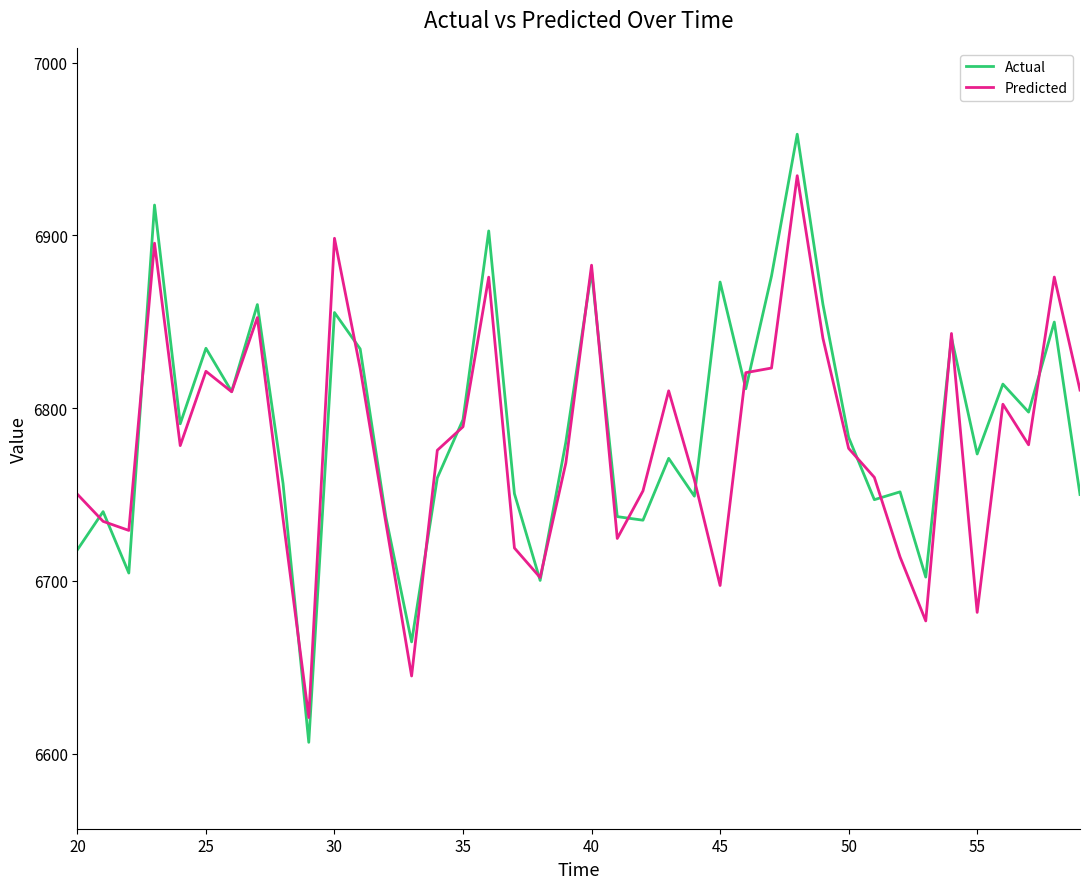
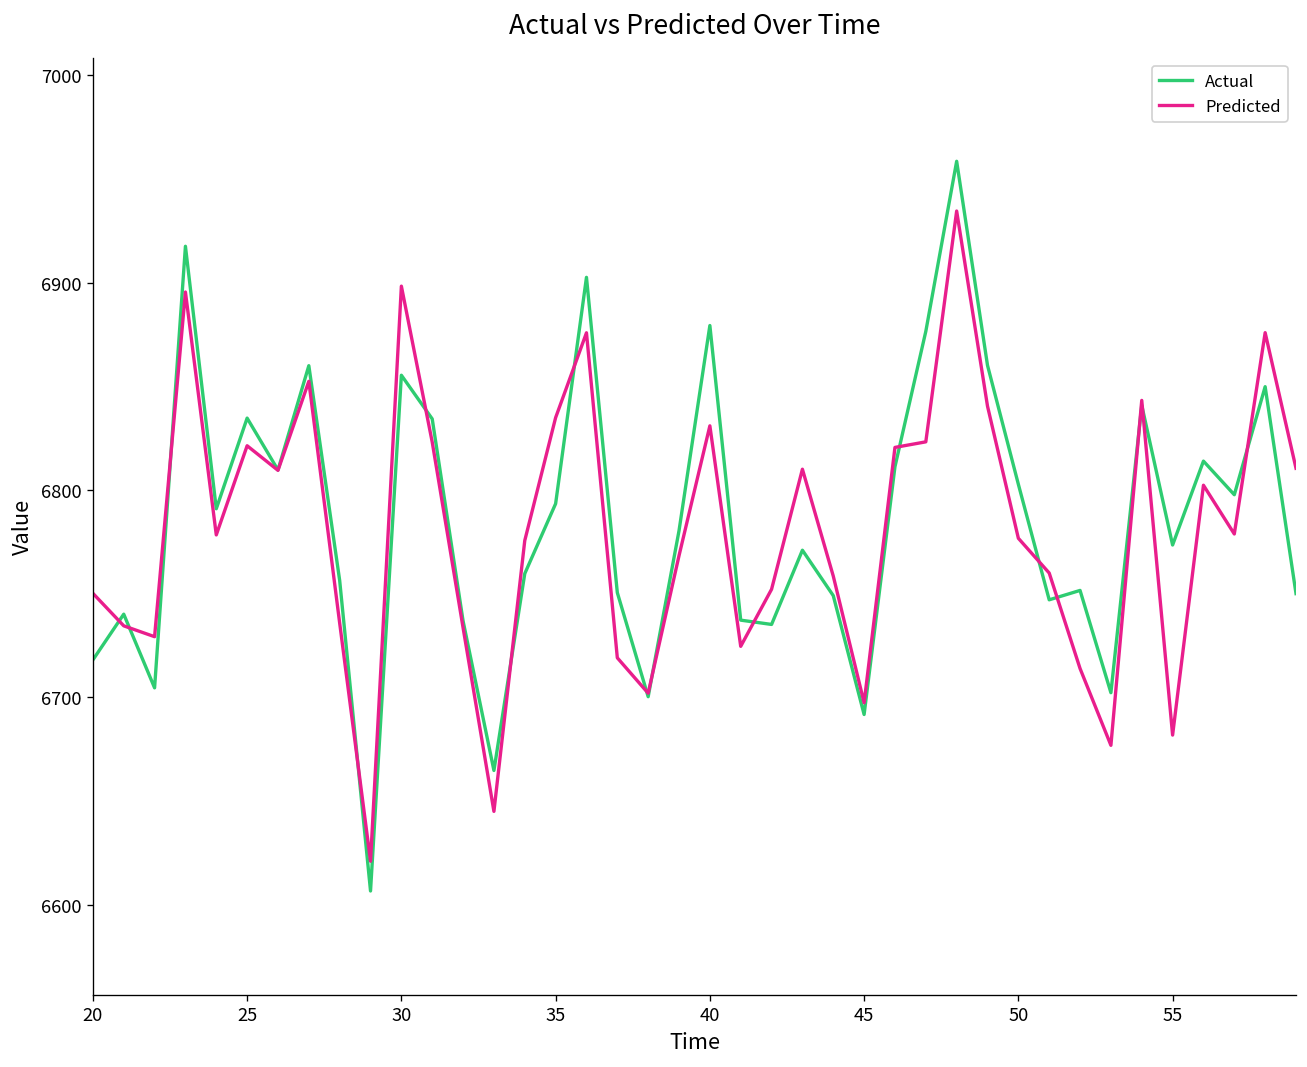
  {
    "Actual": {
      "20": 6718,
      "25": 6835,
      "30": 6855,
      "35": 6793,
      "40": 6879,
-     "45": 6873,
-     "50": 6783,
+     "45": 6692,
+     "50": 6803,
      "55": 6773
    },
    "Predicted": {
      "20": 6750,
      "25": 6821,
      "30": 6898,
-     "35": 6789,
-     "40": 6883,
+     "35": 6835,
+     "40": 6831,
      "45": 6697,
      "50": 6777,
      "55": 6682
    }
  }
